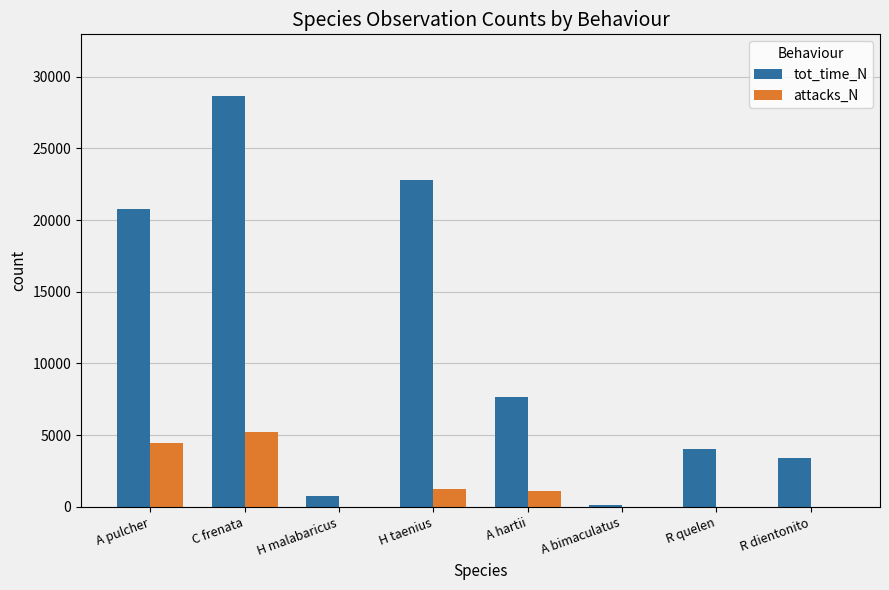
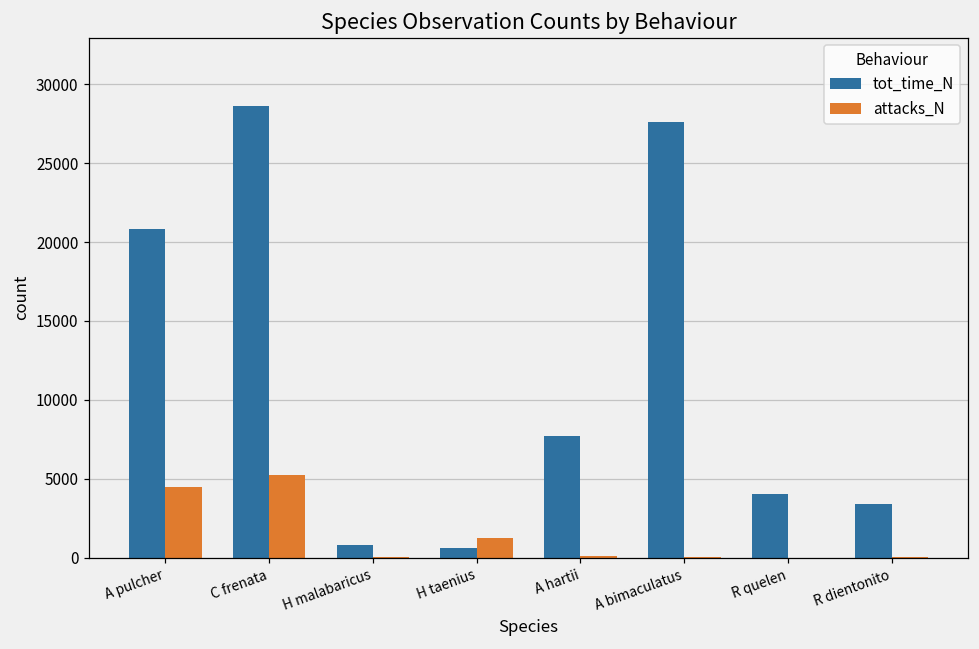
  {
    "tot_time_N": {
      "A pulcher": 20800,
      "C frenata": 28700,
      "H malabaricus": 800,
-     "H taenius": 22800,
+     "H taenius": 600,
      "A hartii": 7700,
-     "A bimaculatus": 100,
+     "A bimaculatus": 27600,
      "R quelen": 4000,
      "R dientonito": 3400
    },
    "attacks_N": {
      "A pulcher": 4500,
      "C frenata": 5200,
      "H taenius": 1200,
-     "A hartii": 1100,
+     "A hartii": 100,
      "R quelen": 0
    }
  }
